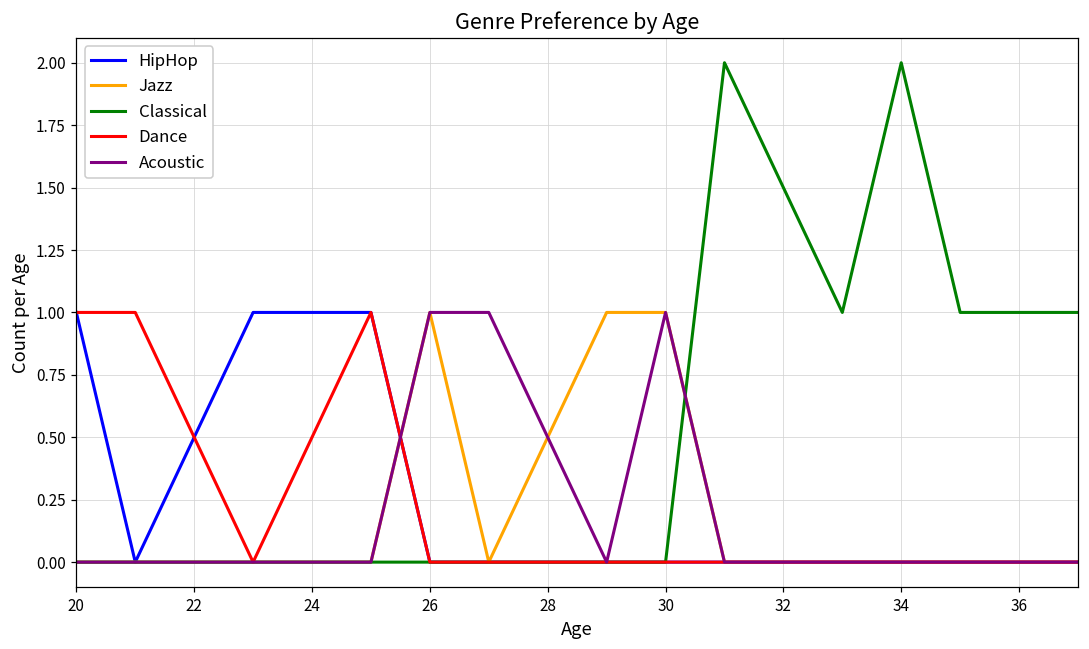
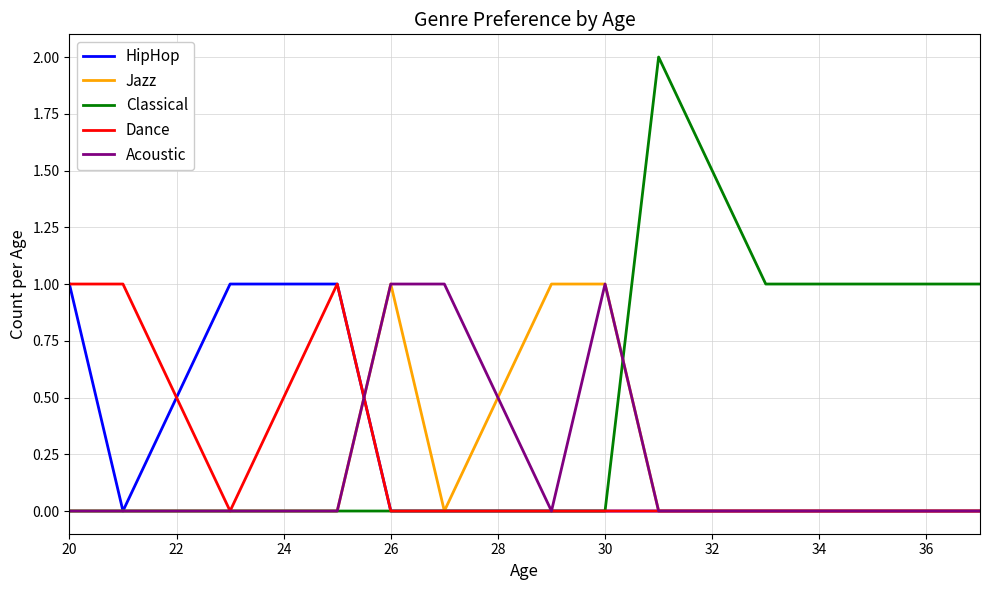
  {
    "Classical": {
-     "34": 2
+     "34": 1
    }
  }
